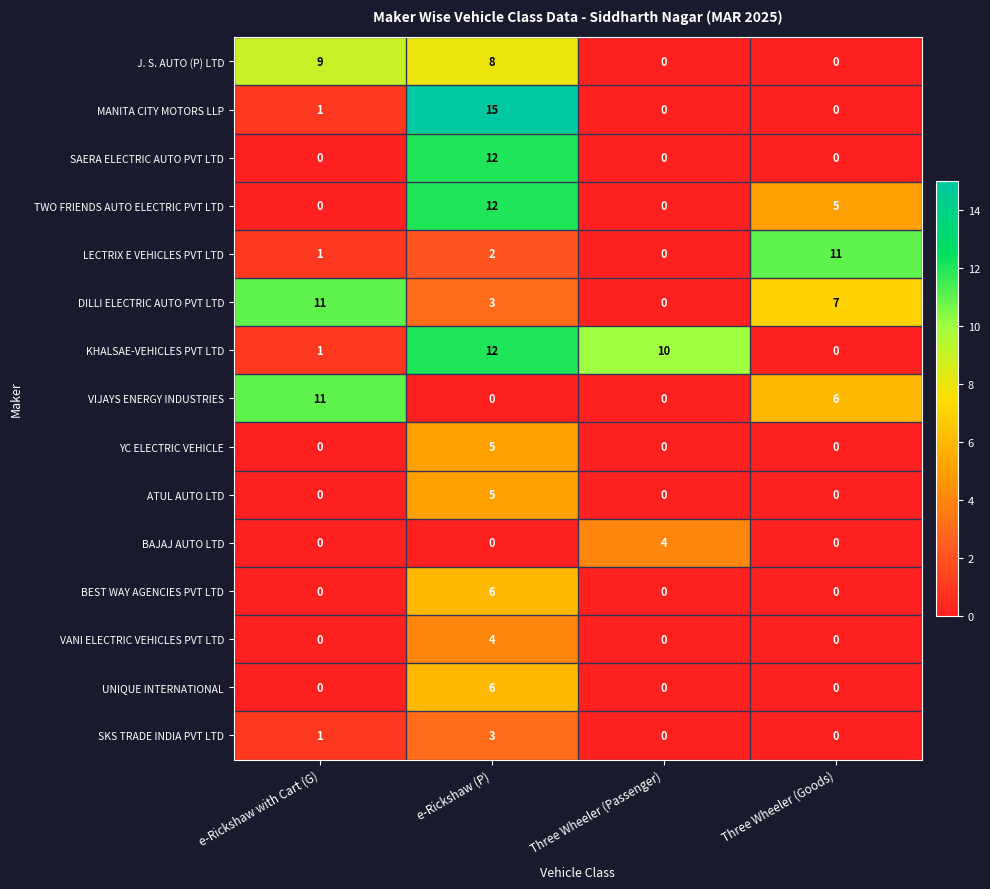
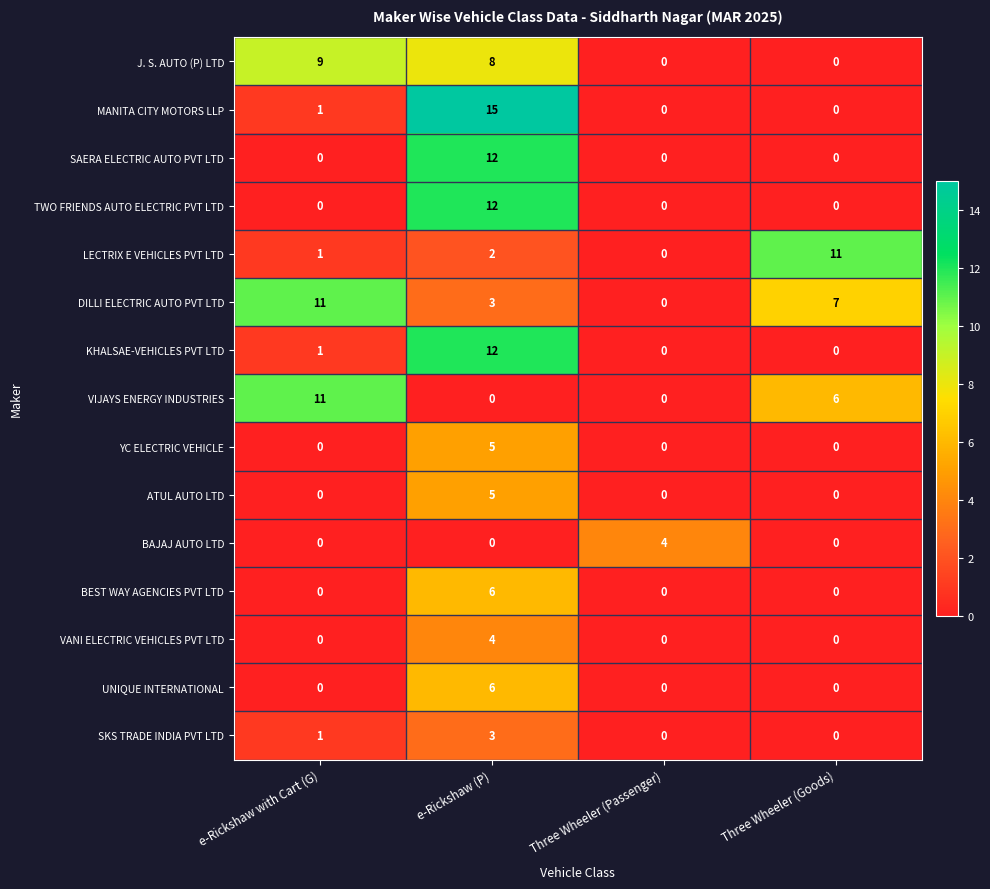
  {
    "J. S. AUTO (P) LTD": {
      "e-Rickshaw with Cart (G)": 9,
      "e-Rickshaw (P)": 8,
      "Three Wheeler (Passenger)": 0,
      "Three Wheeler (Goods)": 0
    },
    "MANITA CITY MOTORS LLP": {
      "e-Rickshaw with Cart (G)": 1,
      "e-Rickshaw (P)": 15,
      "Three Wheeler (Passenger)": 0,
      "Three Wheeler (Goods)": 0
    },
    "SAERA ELECTRIC AUTO PVT LTD": {
      "e-Rickshaw with Cart (G)": 0,
      "e-Rickshaw (P)": 12,
      "Three Wheeler (Passenger)": 0,
      "Three Wheeler (Goods)": 0
    },
    "TWO FRIENDS AUTO ELECTRIC PVT LTD": {
      "e-Rickshaw with Cart (G)": 0,
      "e-Rickshaw (P)": 12,
      "Three Wheeler (Passenger)": 0,
-     "Three Wheeler (Goods)": 5
+     "Three Wheeler (Goods)": 0
    },
    "LECTRIX E VEHICLES PVT LTD": {
      "e-Rickshaw with Cart (G)": 1,
      "e-Rickshaw (P)": 2,
      "Three Wheeler (Passenger)": 0,
      "Three Wheeler (Goods)": 11
    },
    "DILLI ELECTRIC AUTO PVT LTD": {
      "e-Rickshaw with Cart (G)": 11,
      "e-Rickshaw (P)": 3,
      "Three Wheeler (Passenger)": 0,
      "Three Wheeler (Goods)": 7
    },
    "KHALSAE-VEHICLES PVT LTD": {
      "e-Rickshaw with Cart (G)": 1,
      "e-Rickshaw (P)": 12,
-     "Three Wheeler (Passenger)": 10,
+     "Three Wheeler (Passenger)": 0,
      "Three Wheeler (Goods)": 0
    },
    "VIJAYS ENERGY INDUSTRIES": {
      "e-Rickshaw with Cart (G)": 11,
      "e-Rickshaw (P)": 0,
      "Three Wheeler (Passenger)": 0,
      "Three Wheeler (Goods)": 6
    },
    "YC ELECTRIC VEHICLE": {
      "e-Rickshaw with Cart (G)": 0,
      "e-Rickshaw (P)": 5,
      "Three Wheeler (Passenger)": 0,
      "Three Wheeler (Goods)": 0
    },
    "ATUL AUTO LTD": {
      "e-Rickshaw with Cart (G)": 0,
      "e-Rickshaw (P)": 5,
      "Three Wheeler (Passenger)": 0,
      "Three Wheeler (Goods)": 0
    },
    "BAJAJ AUTO LTD": {
      "e-Rickshaw with Cart (G)": 0,
      "e-Rickshaw (P)": 0,
      "Three Wheeler (Passenger)": 4,
      "Three Wheeler (Goods)": 0
    },
    "BEST WAY AGENCIES PVT LTD": {
      "e-Rickshaw with Cart (G)": 0,
      "e-Rickshaw (P)": 6,
      "Three Wheeler (Passenger)": 0,
      "Three Wheeler (Goods)": 0
    },
    "VANI ELECTRIC VEHICLES PVT LTD": {
      "e-Rickshaw with Cart (G)": 0,
      "e-Rickshaw (P)": 4,
      "Three Wheeler (Passenger)": 0,
      "Three Wheeler (Goods)": 0
    },
    "UNIQUE INTERNATIONAL": {
      "e-Rickshaw with Cart (G)": 0,
      "e-Rickshaw (P)": 6,
      "Three Wheeler (Passenger)": 0,
      "Three Wheeler (Goods)": 0
    },
    "SKS TRADE INDIA PVT LTD": {
      "e-Rickshaw with Cart (G)": 1,
      "e-Rickshaw (P)": 3,
      "Three Wheeler (Passenger)": 0,
      "Three Wheeler (Goods)": 0
    }
  }
